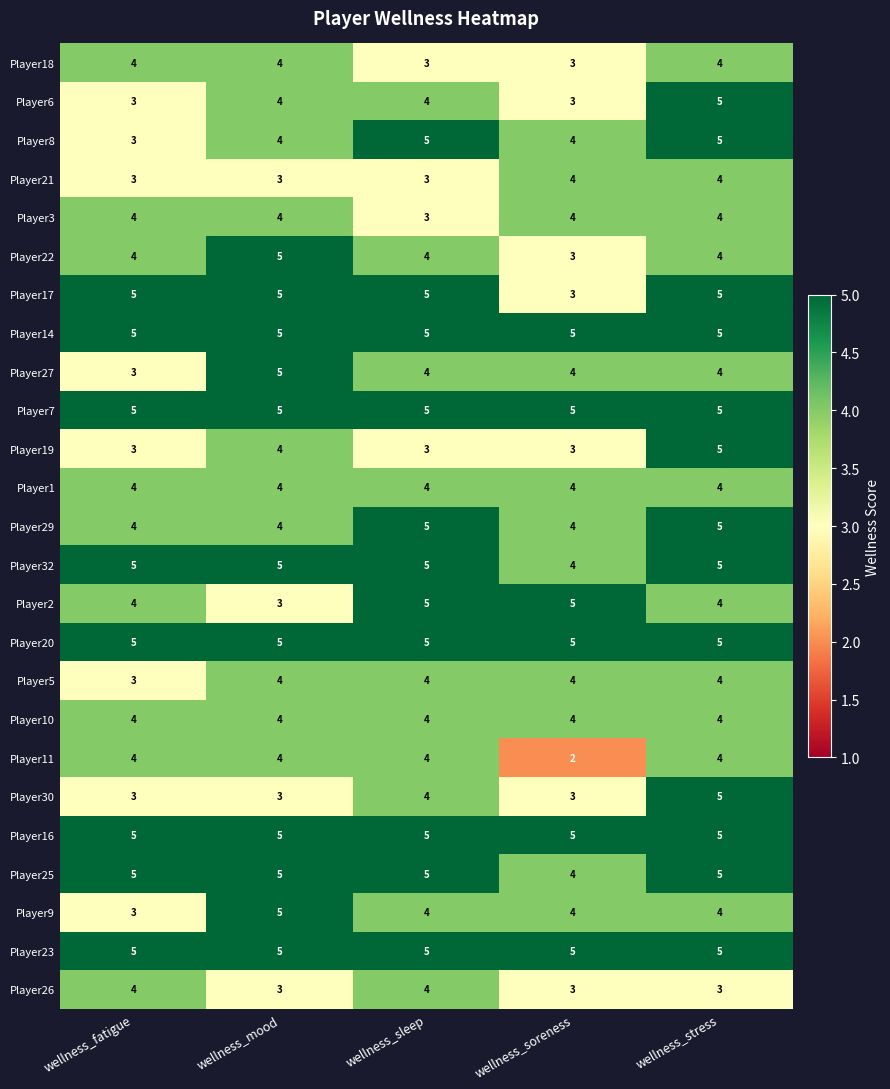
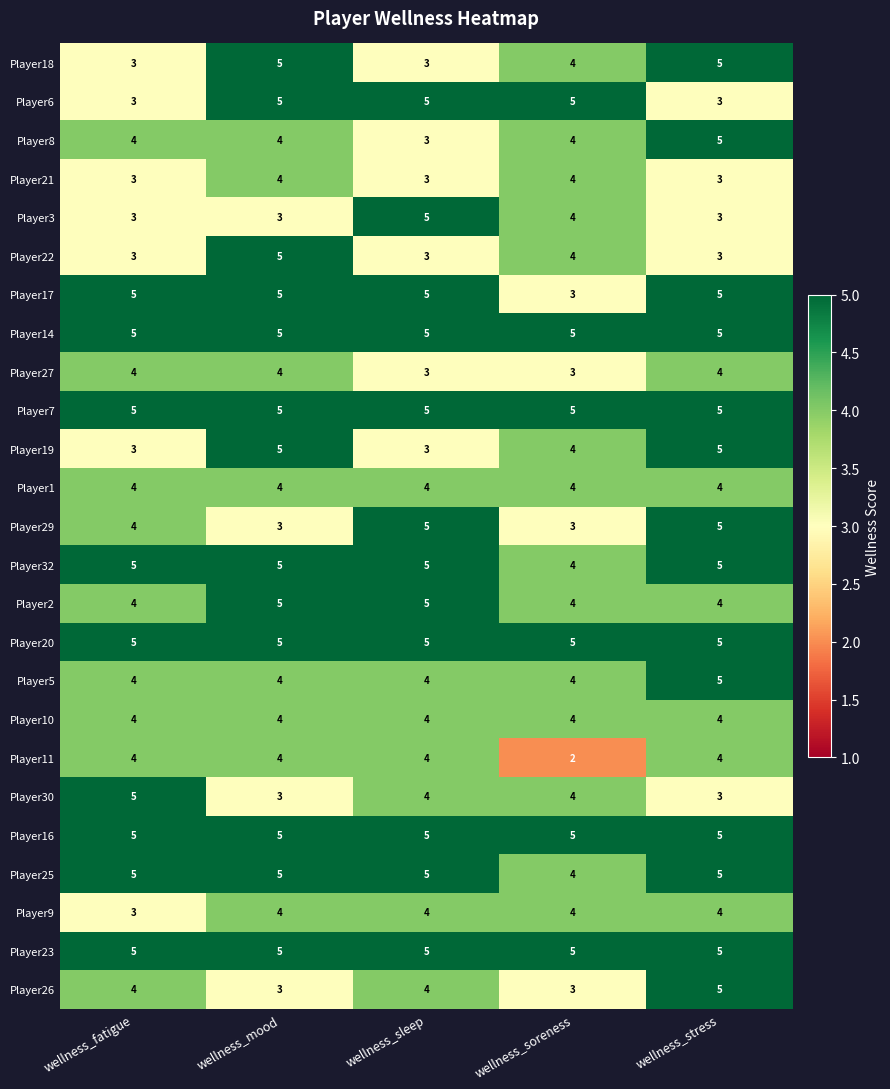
  {
    "Player18": {
-     "wellness_fatigue": 4,
-     "wellness_mood": 4,
+     "wellness_fatigue": 3,
+     "wellness_mood": 5,
      "wellness_sleep": 3,
-     "wellness_soreness": 3,
-     "wellness_stress": 4
+     "wellness_soreness": 4,
+     "wellness_stress": 5
    },
    "Player6": {
      "wellness_fatigue": 3,
-     "wellness_mood": 4,
-     "wellness_sleep": 4,
-     "wellness_soreness": 3,
-     "wellness_stress": 5
+     "wellness_mood": 5,
+     "wellness_sleep": 5,
+     "wellness_soreness": 5,
+     "wellness_stress": 3
    },
    "Player8": {
-     "wellness_fatigue": 3,
+     "wellness_fatigue": 4,
      "wellness_mood": 4,
-     "wellness_sleep": 5,
+     "wellness_sleep": 3,
      "wellness_soreness": 4,
      "wellness_stress": 5
    },
    "Player21": {
      "wellness_fatigue": 3,
-     "wellness_mood": 3,
+     "wellness_mood": 4,
      "wellness_sleep": 3,
      "wellness_soreness": 4,
-     "wellness_stress": 4
+     "wellness_stress": 3
    },
    "Player3": {
-     "wellness_fatigue": 4,
-     "wellness_mood": 4,
-     "wellness_sleep": 3,
+     "wellness_fatigue": 3,
+     "wellness_mood": 3,
+     "wellness_sleep": 5,
      "wellness_soreness": 4,
-     "wellness_stress": 4
+     "wellness_stress": 3
    },
    "Player22": {
-     "wellness_fatigue": 4,
+     "wellness_fatigue": 3,
      "wellness_mood": 5,
-     "wellness_sleep": 4,
-     "wellness_soreness": 3,
-     "wellness_stress": 4
+     "wellness_sleep": 3,
+     "wellness_soreness": 4,
+     "wellness_stress": 3
    },
    "Player17": {
      "wellness_fatigue": 5,
      "wellness_mood": 5,
      "wellness_sleep": 5,
      "wellness_soreness": 3,
      "wellness_stress": 5
    },
    "Player14": {
      "wellness_fatigue": 5,
      "wellness_mood": 5,
      "wellness_sleep": 5,
      "wellness_soreness": 5,
      "wellness_stress": 5
    },
    "Player27": {
-     "wellness_fatigue": 3,
-     "wellness_mood": 5,
-     "wellness_sleep": 4,
-     "wellness_soreness": 4,
+     "wellness_fatigue": 4,
+     "wellness_mood": 4,
+     "wellness_sleep": 3,
+     "wellness_soreness": 3,
      "wellness_stress": 4
    },
    "Player7": {
      "wellness_fatigue": 5,
      "wellness_mood": 5,
      "wellness_sleep": 5,
      "wellness_soreness": 5,
      "wellness_stress": 5
    },
    "Player19": {
      "wellness_fatigue": 3,
-     "wellness_mood": 4,
+     "wellness_mood": 5,
      "wellness_sleep": 3,
-     "wellness_soreness": 3,
+     "wellness_soreness": 4,
      "wellness_stress": 5
    },
    "Player1": {
      "wellness_fatigue": 4,
      "wellness_mood": 4,
      "wellness_sleep": 4,
      "wellness_soreness": 4,
      "wellness_stress": 4
    },
    "Player29": {
      "wellness_fatigue": 4,
-     "wellness_mood": 4,
+     "wellness_mood": 3,
      "wellness_sleep": 5,
-     "wellness_soreness": 4,
+     "wellness_soreness": 3,
      "wellness_stress": 5
    },
    "Player32": {
      "wellness_fatigue": 5,
      "wellness_mood": 5,
      "wellness_sleep": 5,
      "wellness_soreness": 4,
      "wellness_stress": 5
    },
    "Player2": {
      "wellness_fatigue": 4,
-     "wellness_mood": 3,
+     "wellness_mood": 5,
      "wellness_sleep": 5,
-     "wellness_soreness": 5,
+     "wellness_soreness": 4,
      "wellness_stress": 4
    },
    "Player20": {
      "wellness_fatigue": 5,
      "wellness_mood": 5,
      "wellness_sleep": 5,
      "wellness_soreness": 5,
      "wellness_stress": 5
    },
    "Player5": {
-     "wellness_fatigue": 3,
+     "wellness_fatigue": 4,
      "wellness_mood": 4,
      "wellness_sleep": 4,
      "wellness_soreness": 4,
-     "wellness_stress": 4
+     "wellness_stress": 5
    },
    "Player10": {
      "wellness_fatigue": 4,
      "wellness_mood": 4,
      "wellness_sleep": 4,
      "wellness_soreness": 4,
      "wellness_stress": 4
    },
    "Player11": {
      "wellness_fatigue": 4,
      "wellness_mood": 4,
      "wellness_sleep": 4,
      "wellness_soreness": 2,
      "wellness_stress": 4
    },
    "Player30": {
-     "wellness_fatigue": 3,
+     "wellness_fatigue": 5,
      "wellness_mood": 3,
      "wellness_sleep": 4,
-     "wellness_soreness": 3,
-     "wellness_stress": 5
+     "wellness_soreness": 4,
+     "wellness_stress": 3
    },
    "Player16": {
      "wellness_fatigue": 5,
      "wellness_mood": 5,
      "wellness_sleep": 5,
      "wellness_soreness": 5,
      "wellness_stress": 5
    },
    "Player25": {
      "wellness_fatigue": 5,
      "wellness_mood": 5,
      "wellness_sleep": 5,
      "wellness_soreness": 4,
      "wellness_stress": 5
    },
    "Player9": {
      "wellness_fatigue": 3,
-     "wellness_mood": 5,
+     "wellness_mood": 4,
      "wellness_sleep": 4,
      "wellness_soreness": 4,
      "wellness_stress": 4
    },
    "Player23": {
      "wellness_fatigue": 5,
      "wellness_mood": 5,
      "wellness_sleep": 5,
      "wellness_soreness": 5,
      "wellness_stress": 5
    },
    "Player26": {
      "wellness_fatigue": 4,
      "wellness_mood": 3,
      "wellness_sleep": 4,
      "wellness_soreness": 3,
-     "wellness_stress": 3
+     "wellness_stress": 5
    }
  }
